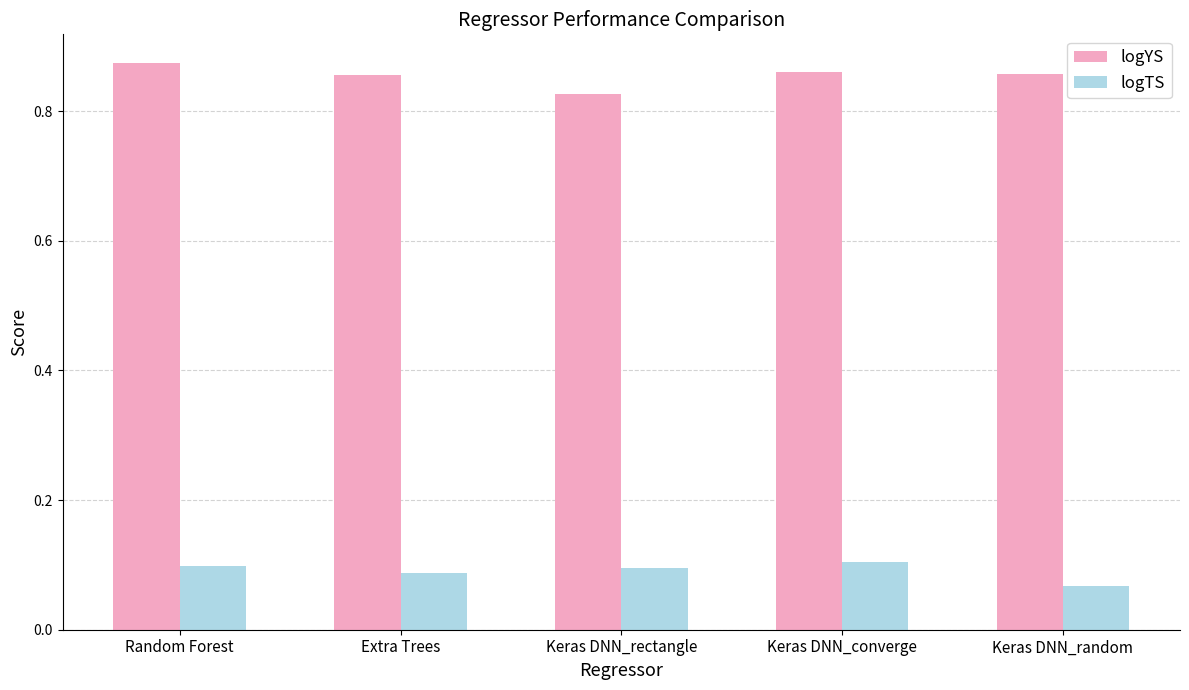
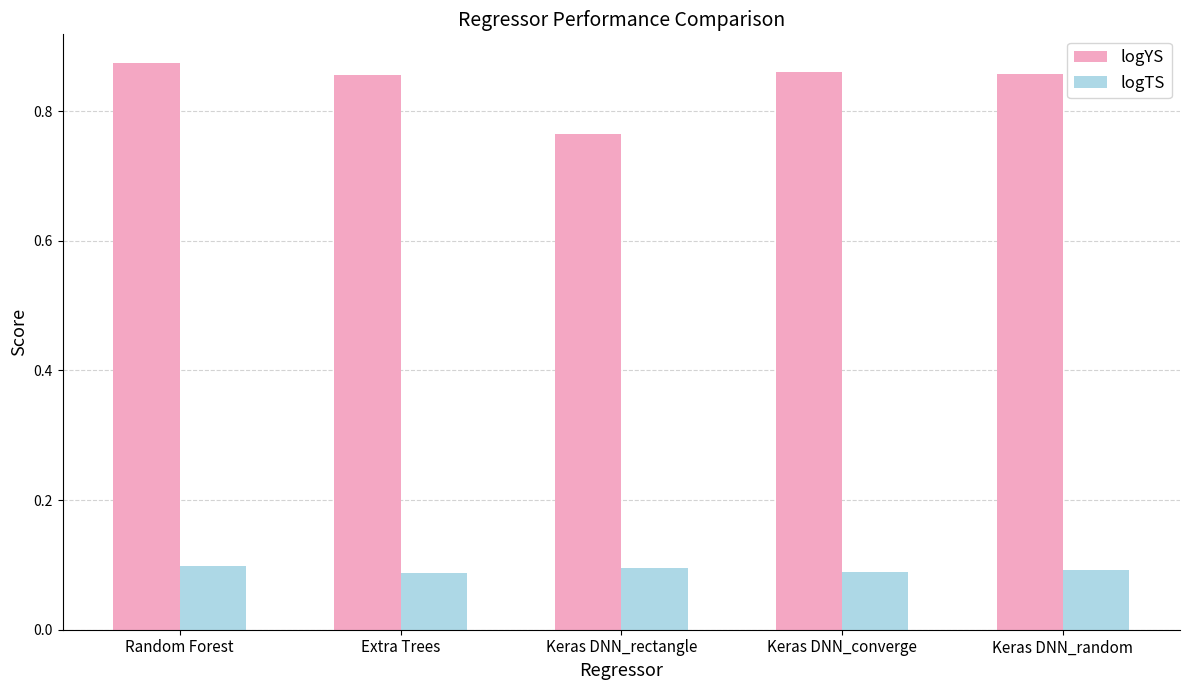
  {
    "logYS": {
      "Random Forest": 0.87,
      "Extra Trees": 0.86,
-     "Keras DNN_rectangle": 0.83,
+     "Keras DNN_rectangle": 0.77,
      "Keras DNN_converge": 0.86,
      "Keras DNN_random": 0.86
    },
    "logTS": {
      "Random Forest": 0.10,
      "Extra Trees": 0.09,
      "Keras DNN_rectangle": 0.10,
-     "Keras DNN_converge": 0.10,
-     "Keras DNN_random": 0.07
+     "Keras DNN_converge": 0.09,
+     "Keras DNN_random": 0.09
    }
  }
